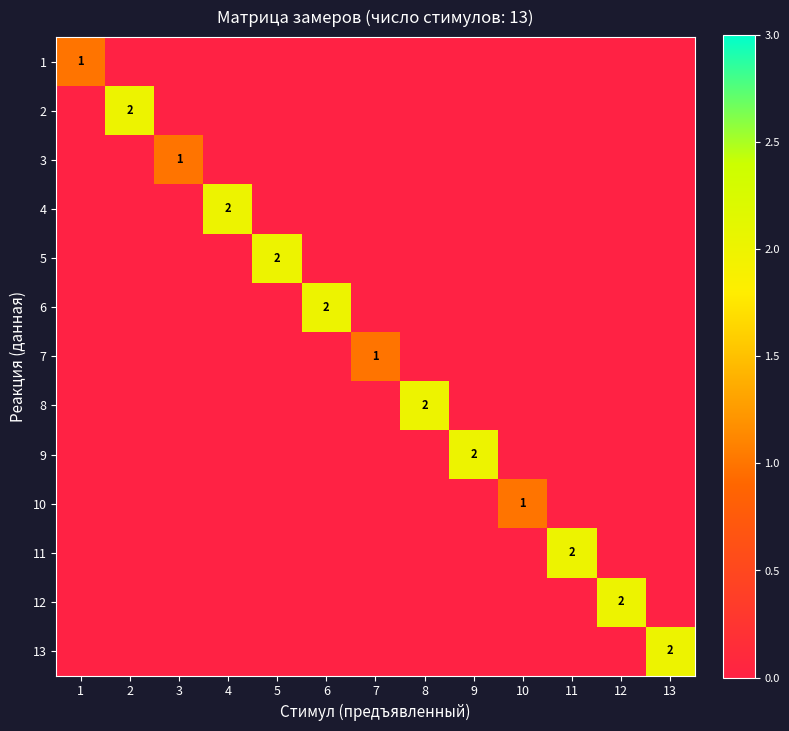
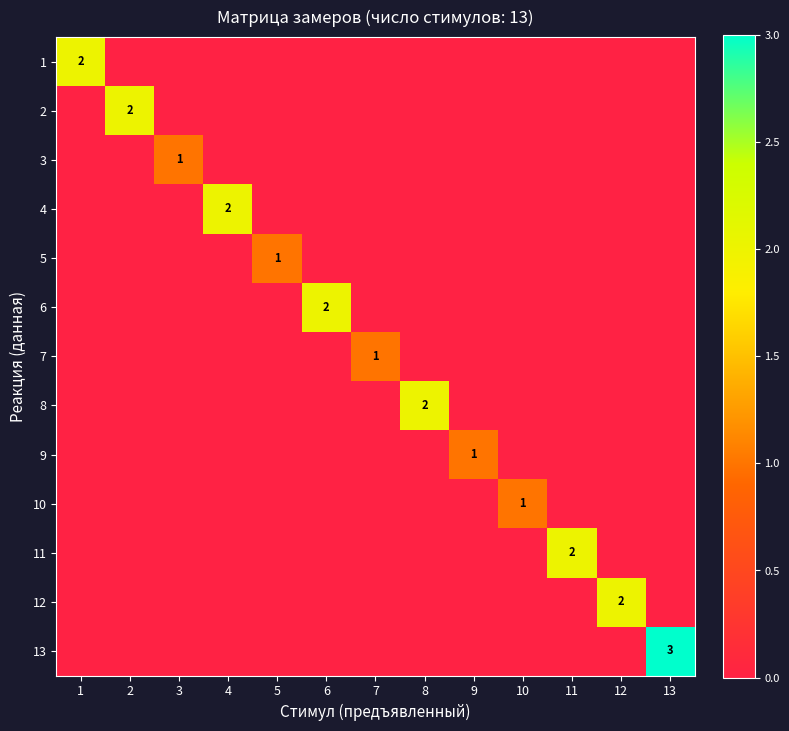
  {
    "1": {
-     "1": 1
+     "1": 2
    },
    "2": {
      "2": 2
    },
    "3": {
      "3": 1
    },
    "4": {
      "4": 2
    },
    "5": {
-     "5": 2
+     "5": 1
    },
    "6": {
      "6": 2
    },
    "7": {
      "7": 1
    },
    "8": {
      "8": 2
    },
    "9": {
-     "9": 2
+     "9": 1
    },
    "10": {
      "10": 1
    },
    "11": {
      "11": 2
    },
    "12": {
      "12": 2
    },
    "13": {
-     "13": 2
+     "13": 3
    }
  }
